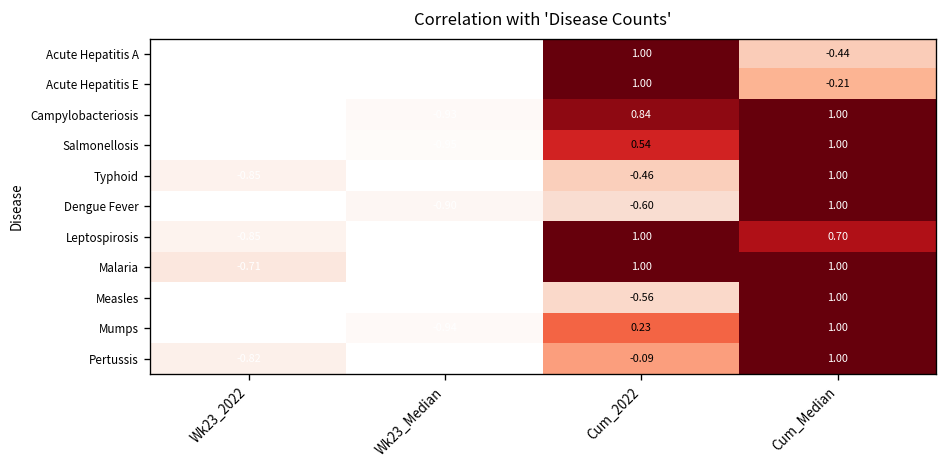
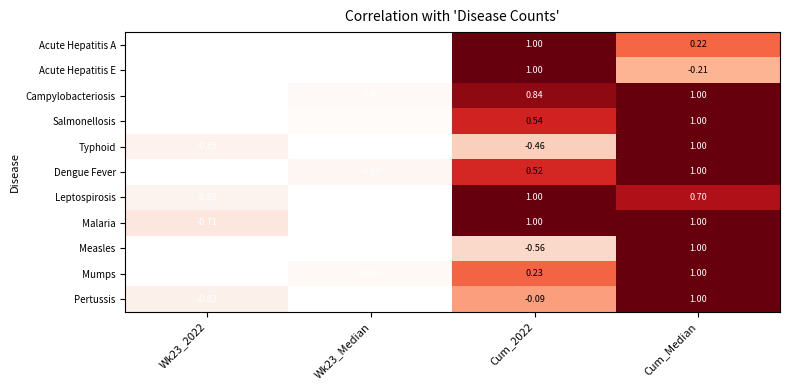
  {
    "Acute Hepatitis A": {
      "Cum_2022": 1.00,
-     "Cum_Median": -0.44
+     "Cum_Median": 0.22
    },
    "Acute Hepatitis E": {
      "Cum_2022": 1.00,
      "Cum_Median": -0.21
    },
    "Campylobacteriosis": {
      "Cum_2022": 0.84,
      "Cum_Median": 1.00
    },
    "Salmonellosis": {
      "Cum_2022": 0.54,
      "Cum_Median": 1.00
    },
    "Typhoid": {
      "Cum_2022": -0.46,
      "Cum_Median": 1.00
    },
    "Dengue Fever": {
-     "Cum_2022": -0.60,
+     "Cum_2022": 0.52,
      "Cum_Median": 1.00
    },
    "Leptospirosis": {
      "Cum_2022": 1.00,
      "Cum_Median": 0.70
    },
    "Malaria": {
      "Cum_2022": 1.00,
      "Cum_Median": 1.00
    },
    "Measles": {
      "Cum_2022": -0.56,
      "Cum_Median": 1.00
    },
    "Mumps": {
      "Cum_2022": 0.23,
      "Cum_Median": 1.00
    },
    "Pertussis": {
      "Cum_2022": -0.09,
      "Cum_Median": 1.00
    }
  }
